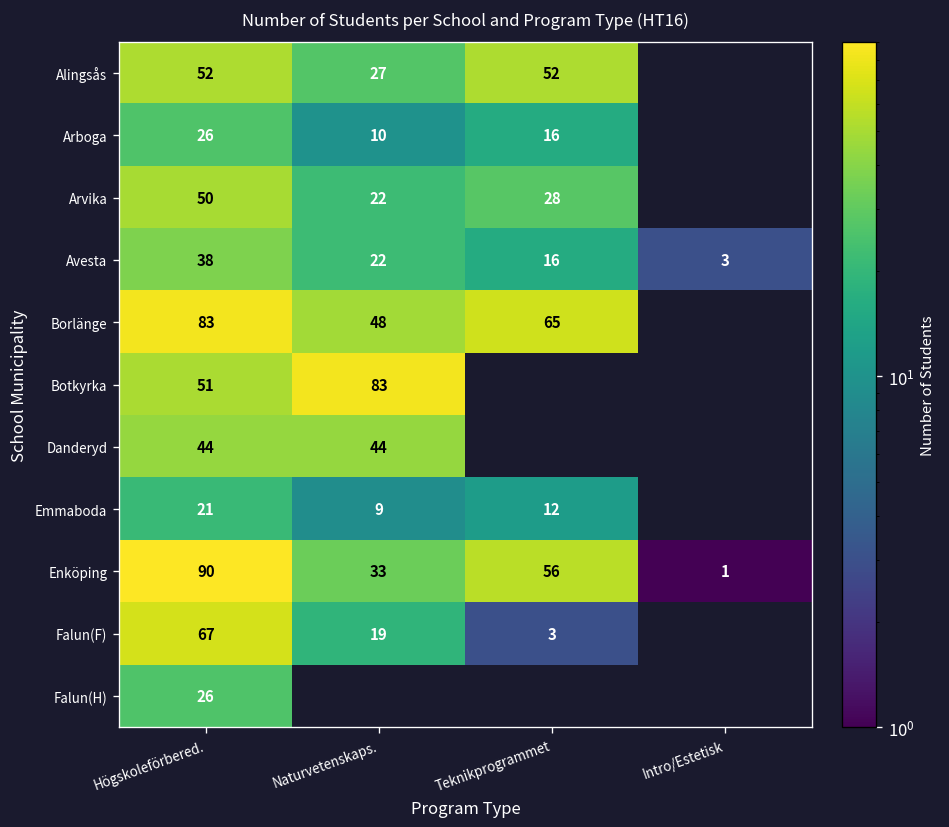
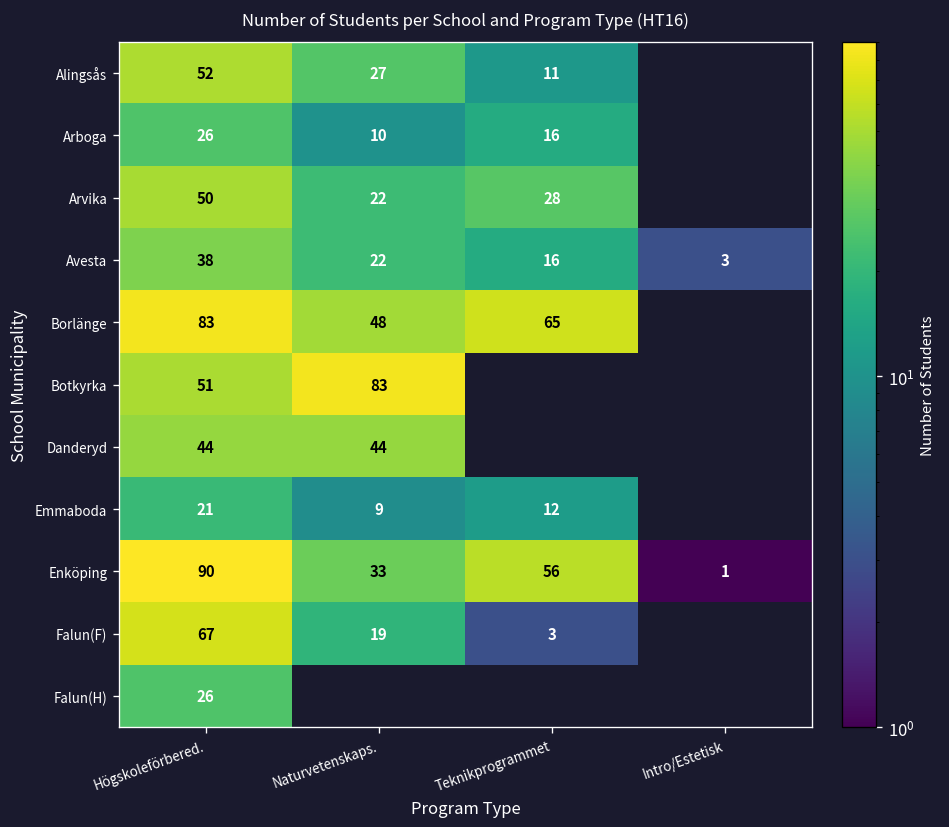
  {
    "Alingsås": {
      "Högskoleförbered.": 52,
      "Naturvetenskaps.": 27,
-     "Teknikprogrammet": 52
+     "Teknikprogrammet": 11
    },
    "Arboga": {
      "Högskoleförbered.": 26,
      "Naturvetenskaps.": 10,
      "Teknikprogrammet": 16
    },
    "Arvika": {
      "Högskoleförbered.": 50,
      "Naturvetenskaps.": 22,
      "Teknikprogrammet": 28
    },
    "Avesta": {
      "Högskoleförbered.": 38,
      "Naturvetenskaps.": 22,
      "Teknikprogrammet": 16,
      "Intro/Estetisk": 3
    },
    "Borlänge": {
      "Högskoleförbered.": 83,
      "Naturvetenskaps.": 48,
      "Teknikprogrammet": 65
    },
    "Botkyrka": {
      "Högskoleförbered.": 51,
      "Naturvetenskaps.": 83
    },
    "Danderyd": {
      "Högskoleförbered.": 44,
      "Naturvetenskaps.": 44
    },
    "Emmaboda": {
      "Högskoleförbered.": 21,
      "Naturvetenskaps.": 9,
      "Teknikprogrammet": 12
    },
    "Enköping": {
      "Högskoleförbered.": 90,
      "Naturvetenskaps.": 33,
      "Teknikprogrammet": 56,
      "Intro/Estetisk": 1
    },
    "Falun(F)": {
      "Högskoleförbered.": 67,
      "Naturvetenskaps.": 19,
      "Teknikprogrammet": 3
    },
    "Falun(H)": {
      "Högskoleförbered.": 26
    }
  }
